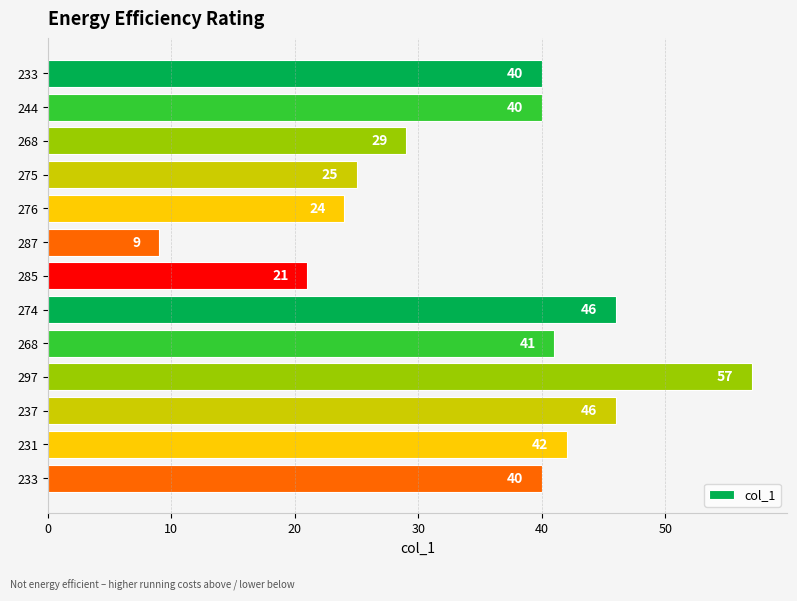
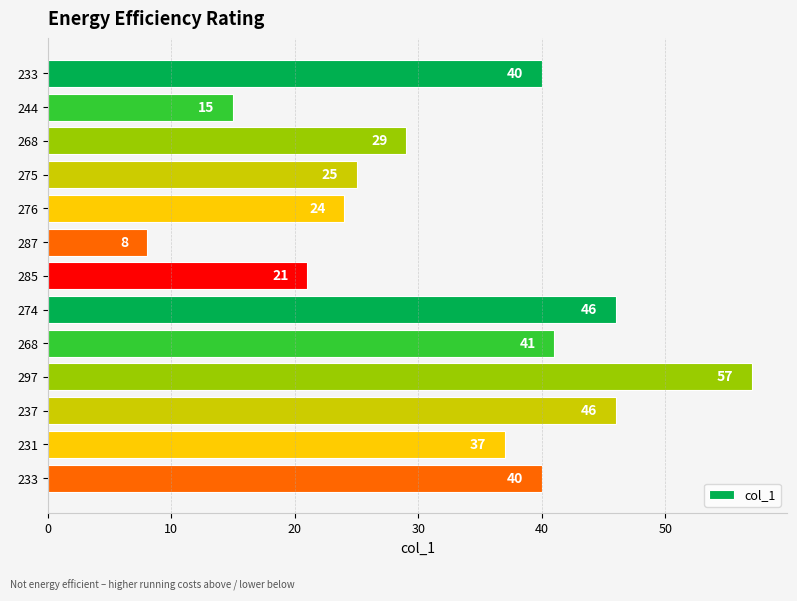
  {
-   "244": 40,
+   "244": 15,
    "275": 25,
    "276": 24,
-   "287": 9,
+   "287": 8,
    "285": 21,
    "274": 46,
    "297": 57,
    "237": 46,
-   "231": 42
+   "231": 37
  }
